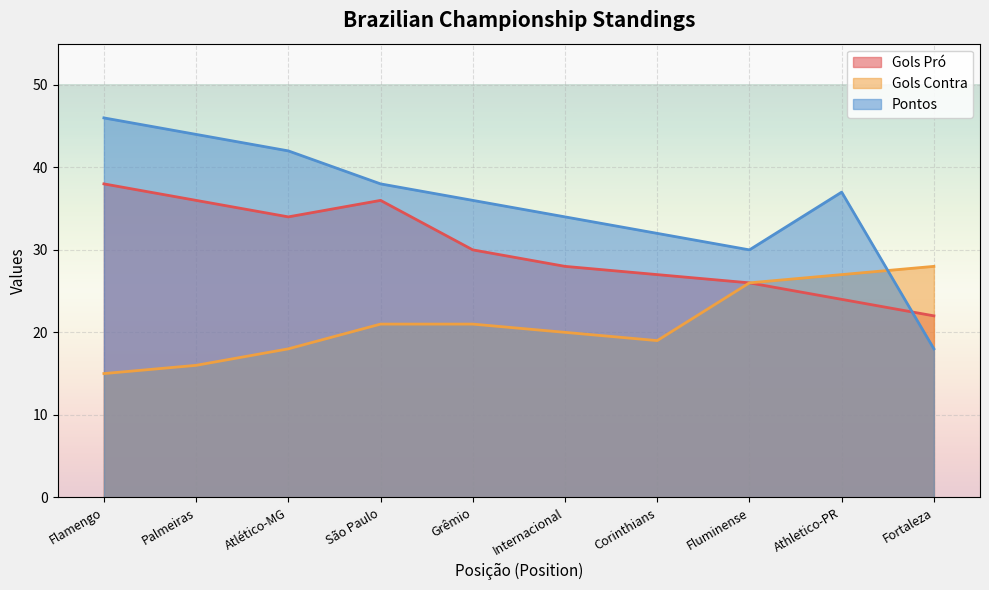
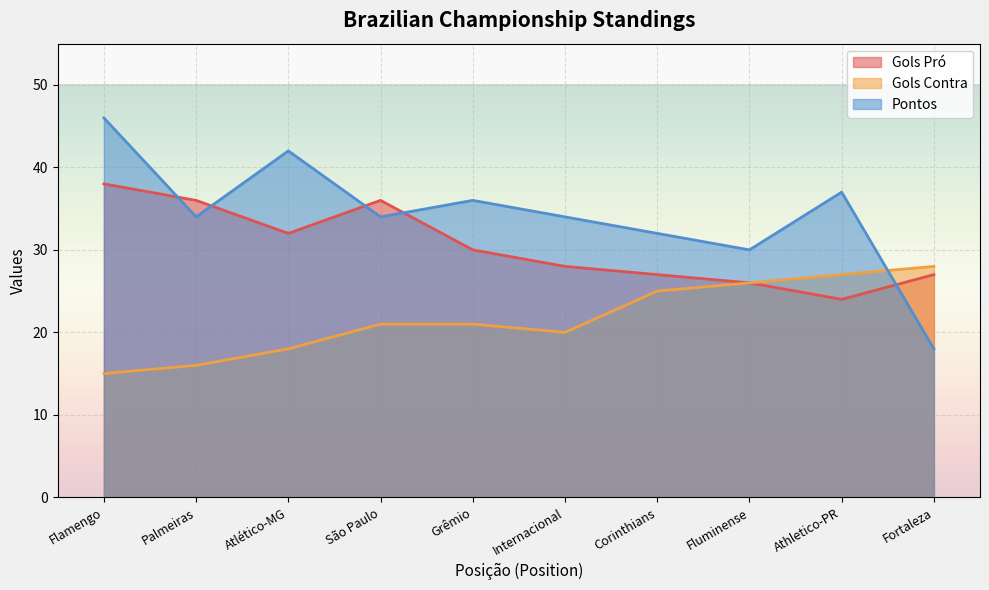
  {
    "Gols Pró": {
      "Flamengo": 38,
      "Palmeiras": 36,
-     "Atlético-MG": 34,
+     "Atlético-MG": 32,
      "São Paulo": 36,
      "Grêmio": 30,
      "Internacional": 28,
      "Corinthians": 27,
      "Athletico-PR": 24,
-     "Fortaleza": 22
+     "Fortaleza": 27
    },
    "Gols Contra": {
      "Flamengo": 15,
      "Palmeiras": 16,
      "Atlético-MG": 18,
      "São Paulo": 21,
      "Grêmio": 21,
      "Internacional": 20,
-     "Corinthians": 19,
+     "Corinthians": 25,
      "Athletico-PR": 27,
      "Fortaleza": 28
    },
    "Pontos": {
      "Flamengo": 46,
-     "Palmeiras": 44,
+     "Palmeiras": 34,
      "Atlético-MG": 42,
-     "São Paulo": 38,
+     "São Paulo": 34,
      "Grêmio": 36,
      "Internacional": 34,
      "Corinthians": 32,
      "Fluminense": 30,
      "Athletico-PR": 37,
      "Fortaleza": 18
    }
  }
